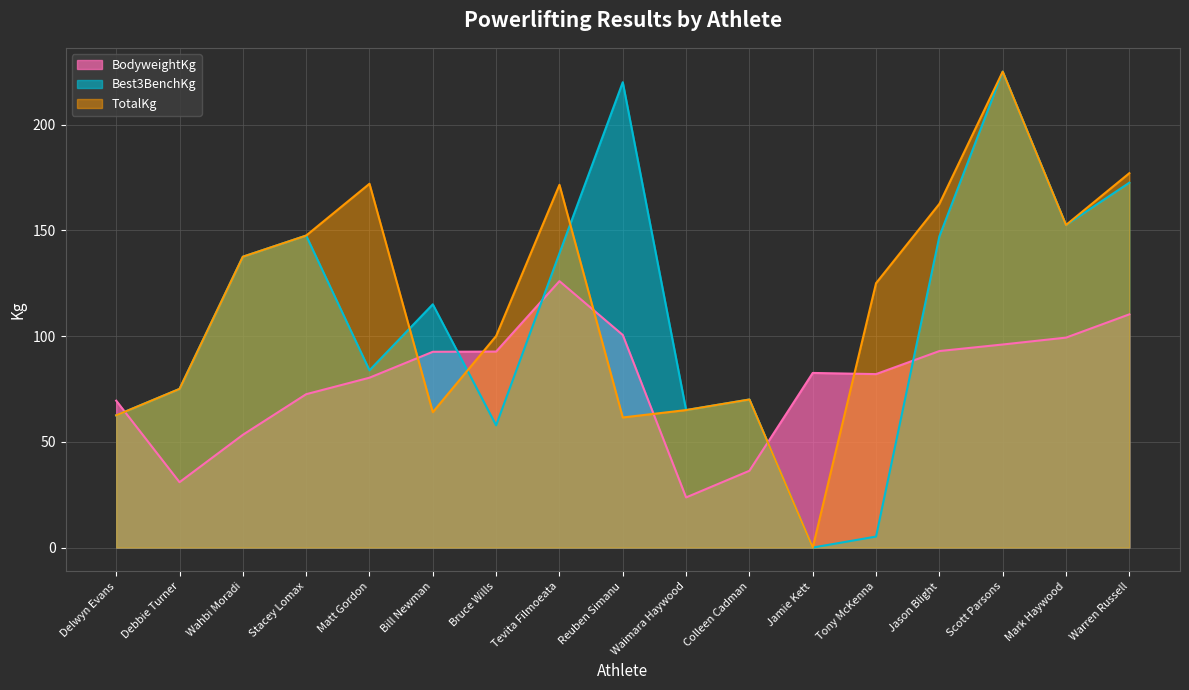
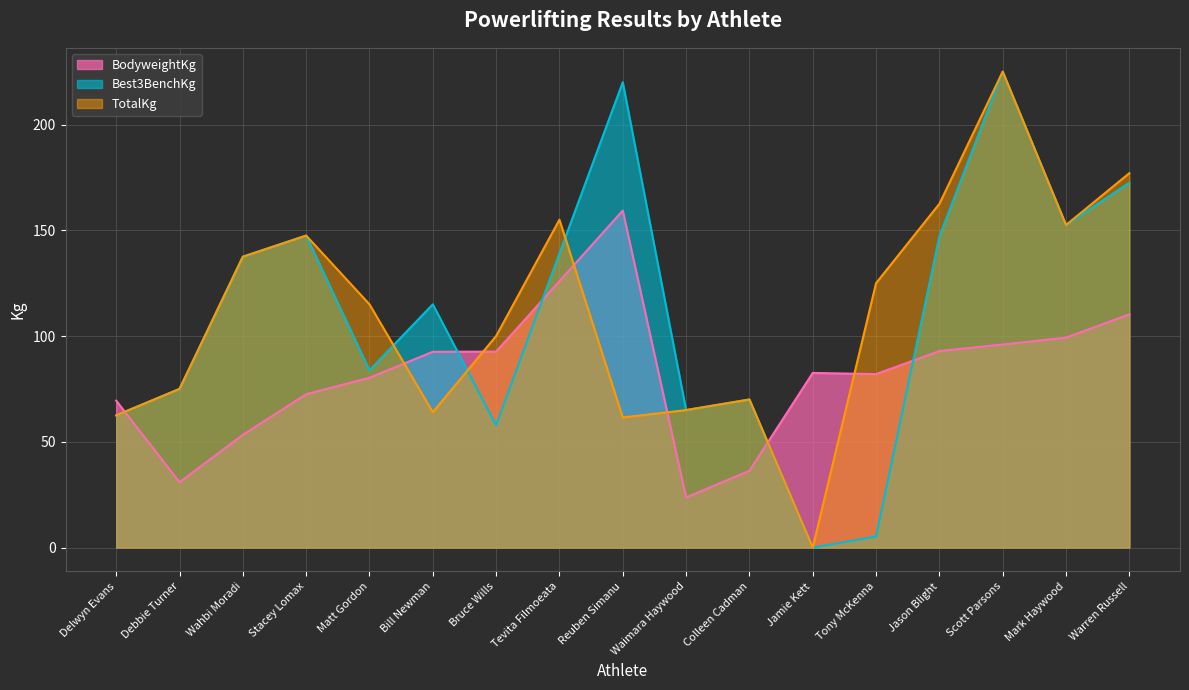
  {
    "BodyweightKg": {
      "Delwyn Evans": 69,
      "Debbie Turner": 31,
      "Wahbi Moradi": 53,
      "Stacey Lomax": 73,
      "Matt Gordon": 80,
      "Bill Newman": 93,
      "Bruce Wills": 93,
      "Tevita Filmoeata": 126,
-     "Reuben Simanu": 101,
+     "Reuben Simanu": 159,
      "Waimara Haywood": 24,
      "Colleen Cadman": 36,
      "Jamie Kett": 83,
      "Tony McKenna": 82,
      "Jason Blight": 93,
      "Scott Parsons": 96,
      "Mark Haywood": 99,
      "Warren Russell": 110
    },
    "Best3BenchKg": {
      "Matt Gordon": 84,
      "Bill Newman": 115,
      "Bruce Wills": 58,
      "Tevita Filmoeata": 139,
      "Reuben Simanu": 220,
      "Tony McKenna": 5,
      "Jason Blight": 147,
      "Warren Russell": 173
    },
    "TotalKg": {
-     "Matt Gordon": 172,
+     "Matt Gordon": 115,
      "Bill Newman": 64,
      "Bruce Wills": 100,
-     "Tevita Filmoeata": 172,
+     "Tevita Filmoeata": 155,
      "Reuben Simanu": 62,
      "Tony McKenna": 125,
      "Jason Blight": 163,
      "Warren Russell": 177
    }
  }
